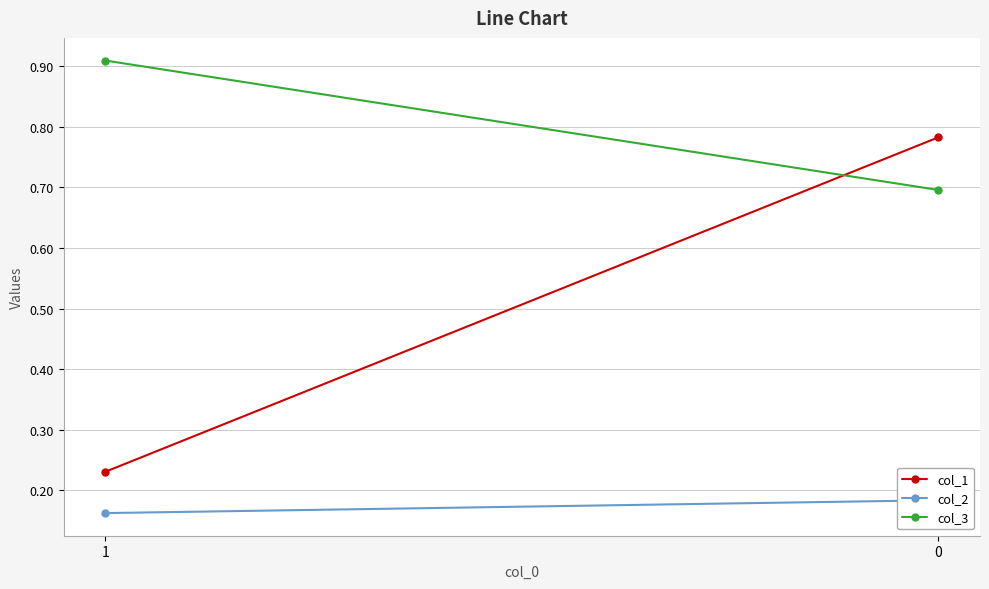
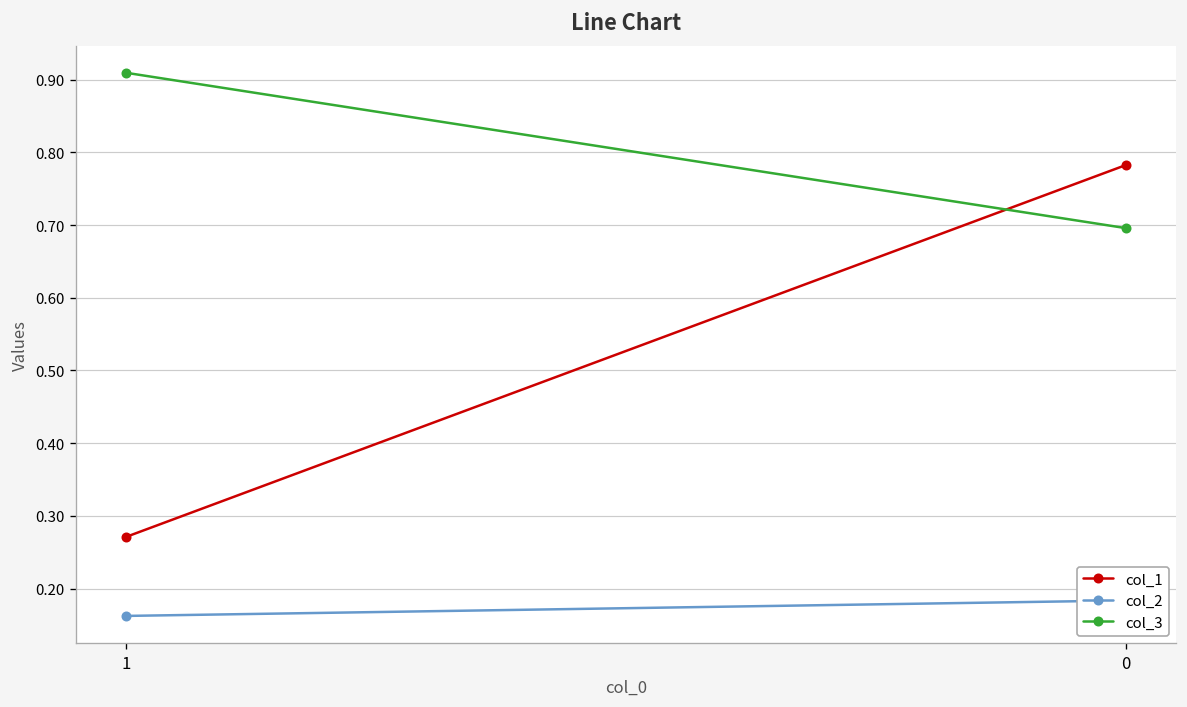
  {
    "col_1": {
-     "1": 0.23,
+     "1": 0.27,
      "0": 0.78
    },
    "col_2": {
      "1": 0.16
    },
    "col_3": {
      "1": 0.91,
      "0": 0.70
    }
  }
